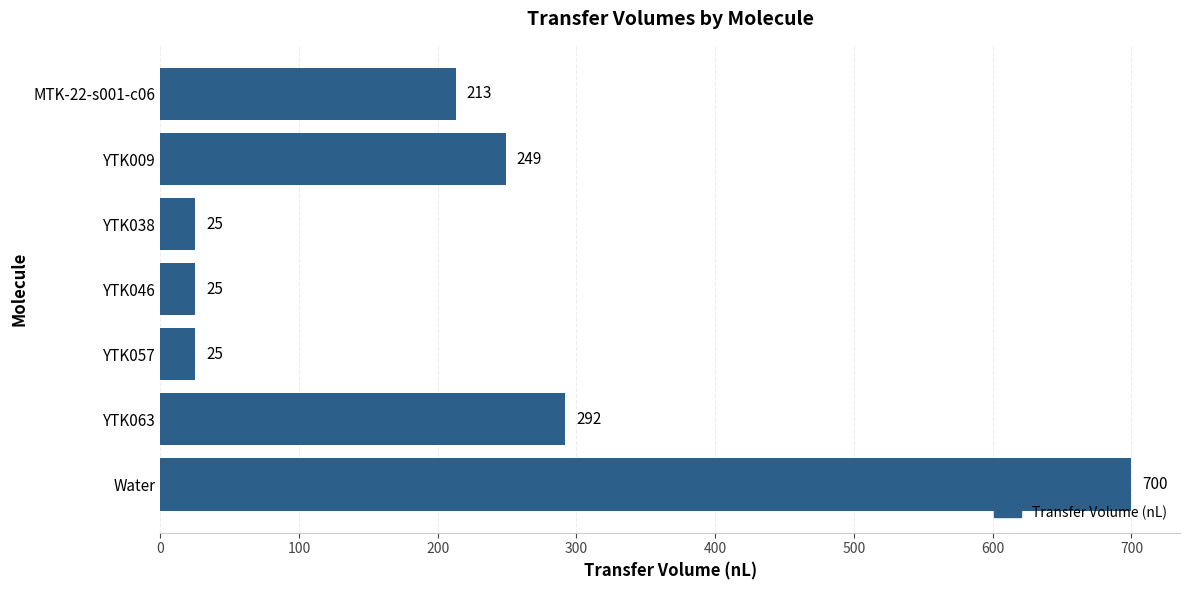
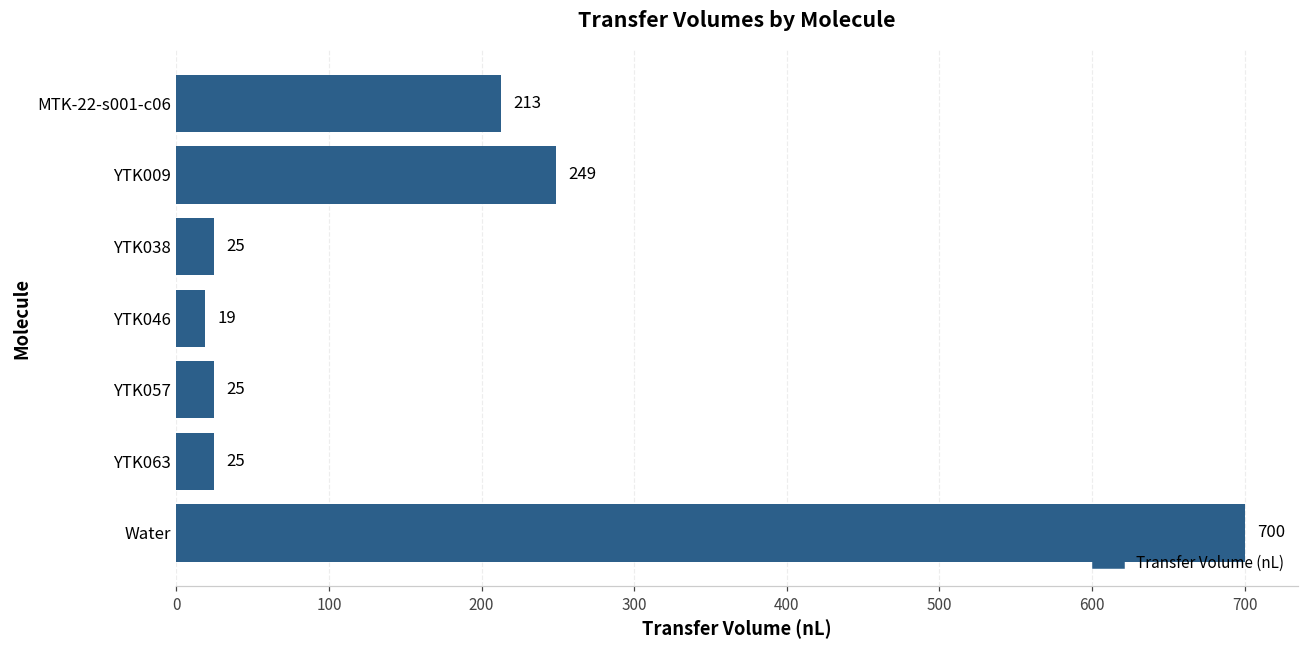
  {
    "MTK-22-s001-c06": 213,
    "YTK009": 249,
    "YTK038": 25,
-   "YTK046": 25,
+   "YTK046": 19,
    "YTK057": 25,
-   "YTK063": 292,
+   "YTK063": 25,
    "Water": 700
  }
